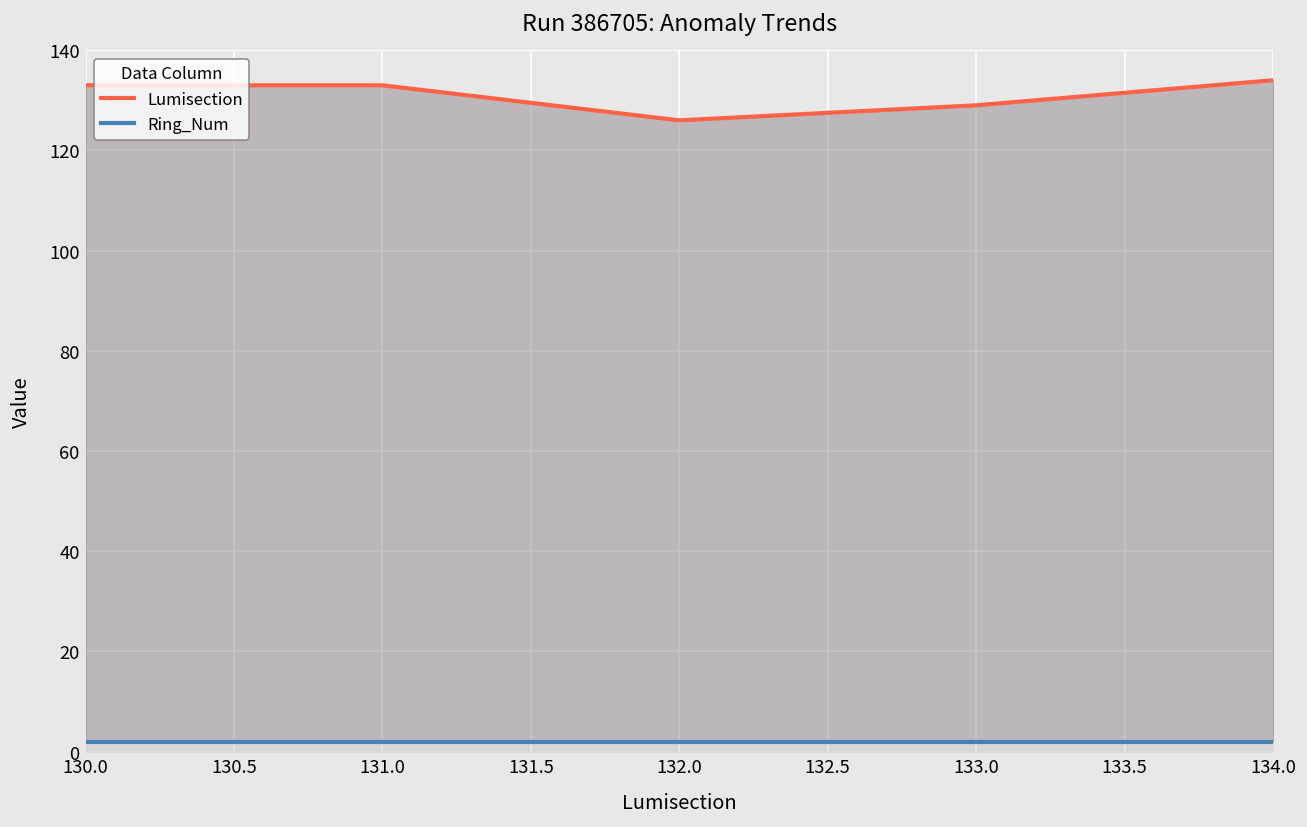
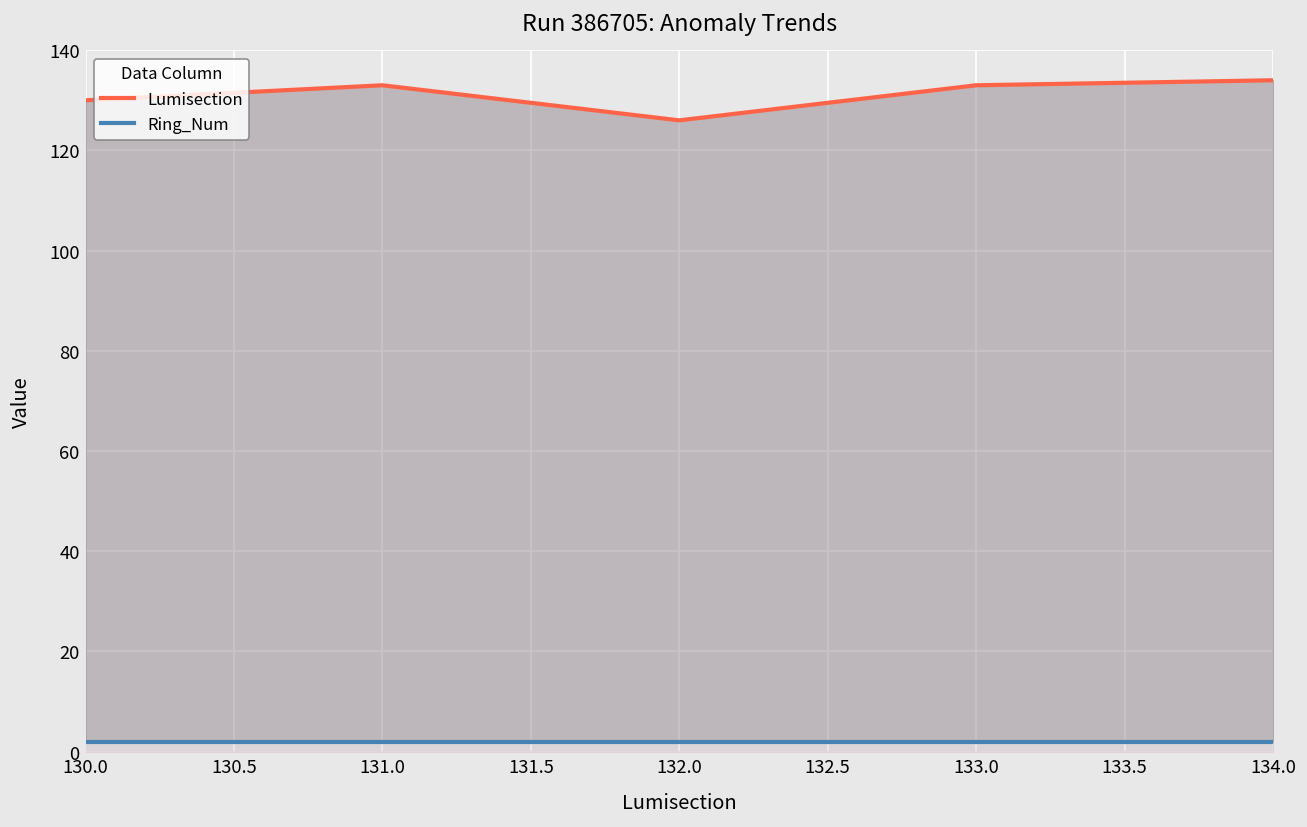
  {
    "Lumisection": {
-     "130.0": 133,
+     "130.0": 130,
      "131.0": 133,
      "132.0": 126,
-     "133.0": 129,
+     "133.0": 133,
      "134.0": 134
    },
    "Ring_Num": {
      "130.0": 2,
      "131.0": 2,
      "132.0": 2,
      "133.0": 2,
      "134.0": 2
    }
  }
